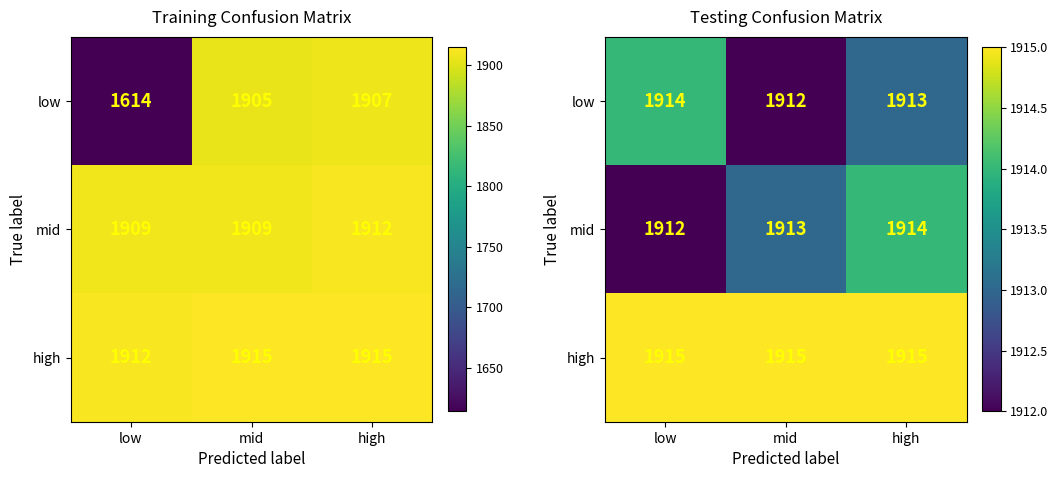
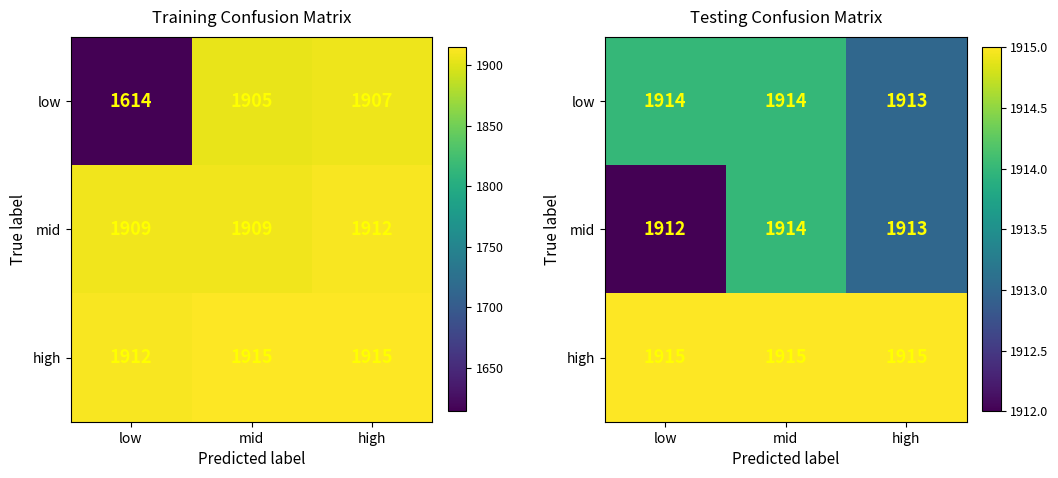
  {
    "Training Confusion Matrix": {
      "low": {
        "low": 1614
      }
    },
    "Testing Confusion Matrix": {
      "low": {
        "low": 1914,
-       "mid": 1912,
+       "mid": 1914,
        "high": 1913
      },
      "mid": {
        "low": 1912,
-       "mid": 1913,
-       "high": 1914
+       "mid": 1914,
+       "high": 1913
      }
    }
  }
